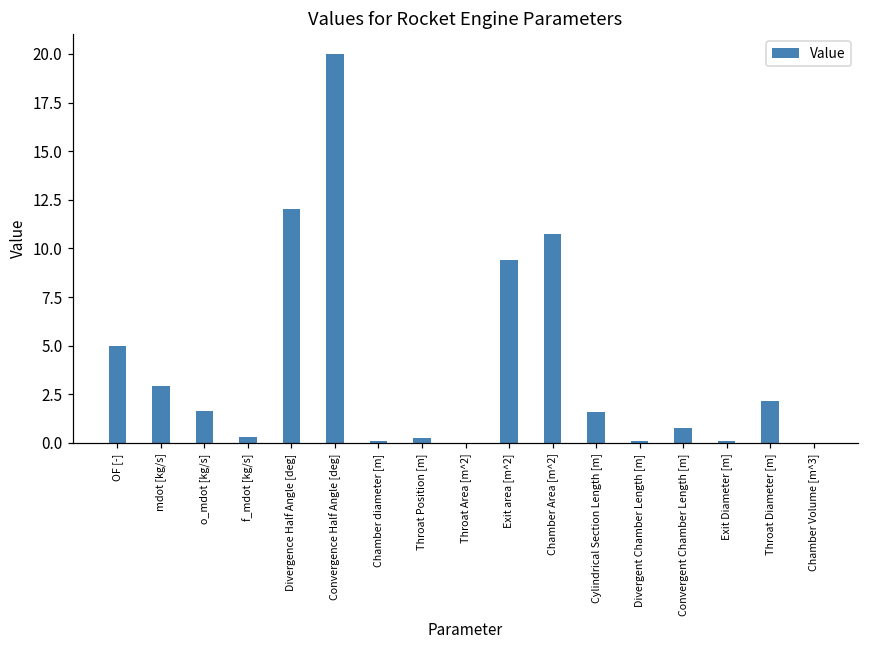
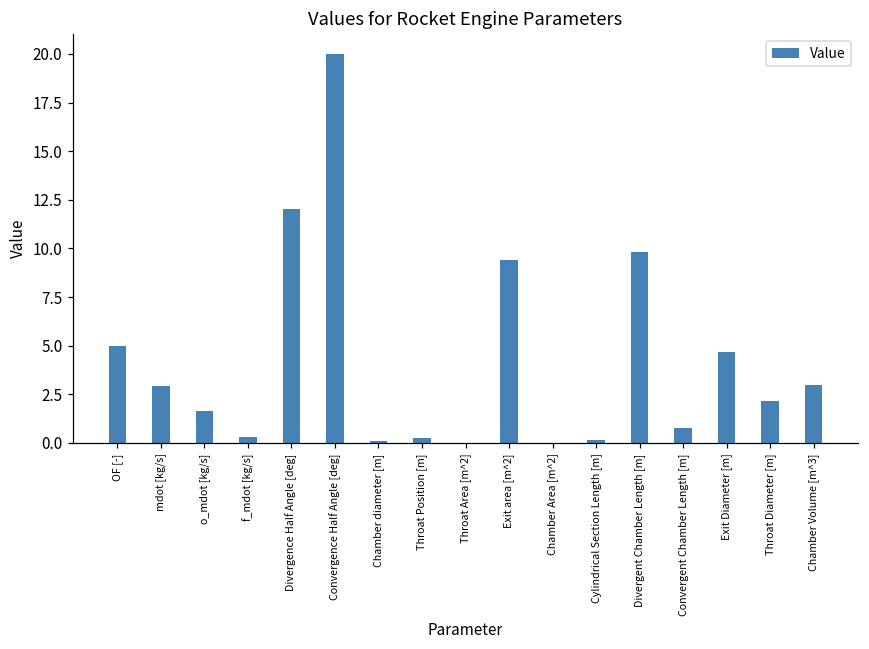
  {
    "OF [-]": 5.0,
    "mdot [kg/s]": 2.9,
    "o_mdot [kg/s]": 1.6,
    "f_mdot [kg/s]": 0.3,
    "Divergence Half Angle [deg]": 12.0,
    "Convergence Half Angle [deg]": 20.0,
    "Throat Position [m]": 0.2,
    "Exit area [m^2]": 9.4,
-   "Chamber Area [m^2]": 10.7,
-   "Cylindrical Section Length [m]": 1.6,
-   "Divergent Chamber Length [m]": 0.1,
+   "Chamber Area [m^2]": 0.0,
+   "Cylindrical Section Length [m]": 0.2,
+   "Divergent Chamber Length [m]": 9.8,
    "Convergent Chamber Length [m]": 0.8,
-   "Exit Diameter [m]": 0.1,
+   "Exit Diameter [m]": 4.7,
    "Throat Diameter [m]": 2.2,
-   "Chamber Volume [m^3]": 0.0
+   "Chamber Volume [m^3]": 3.0
  }
